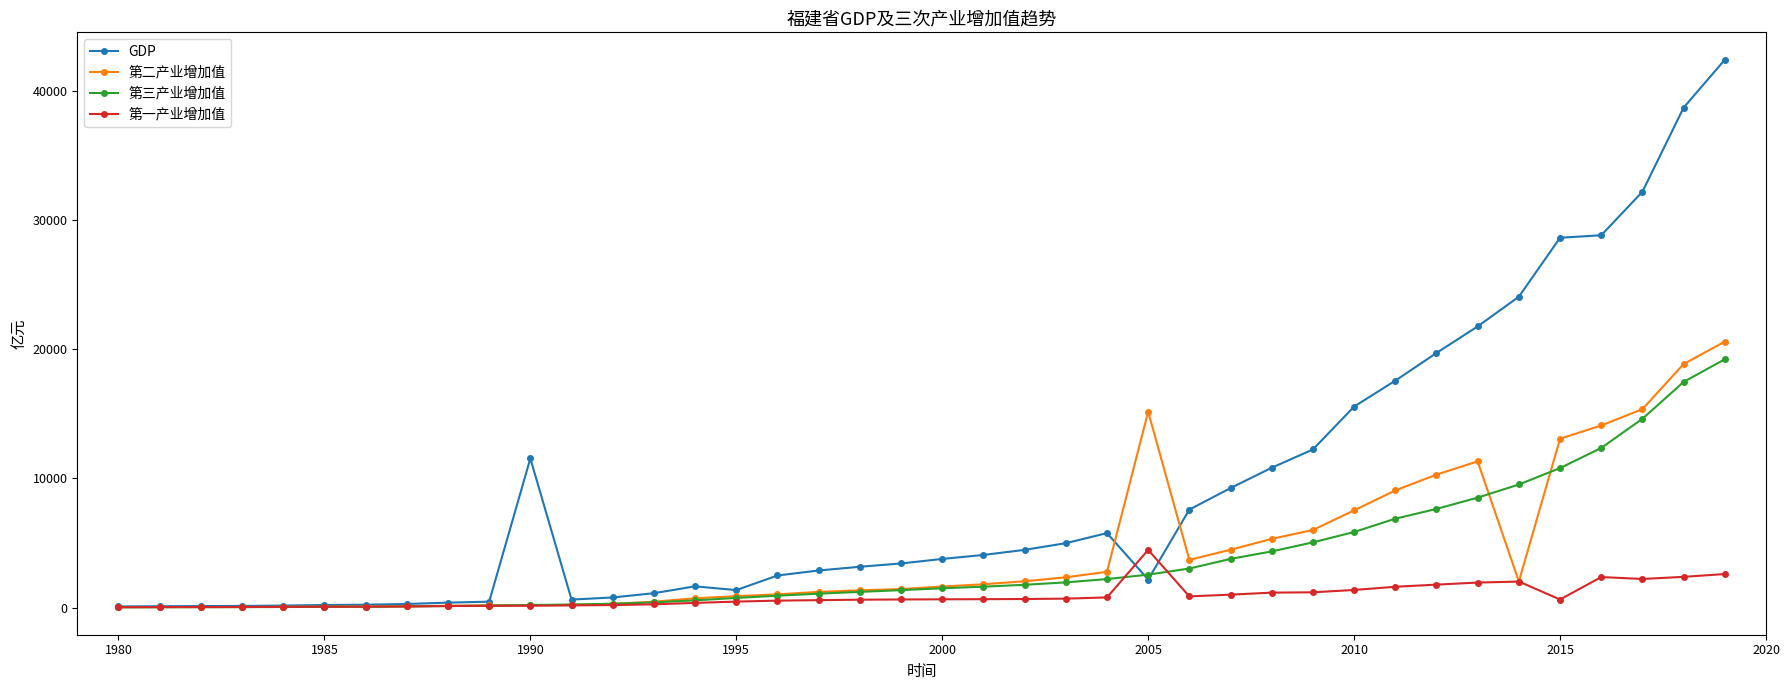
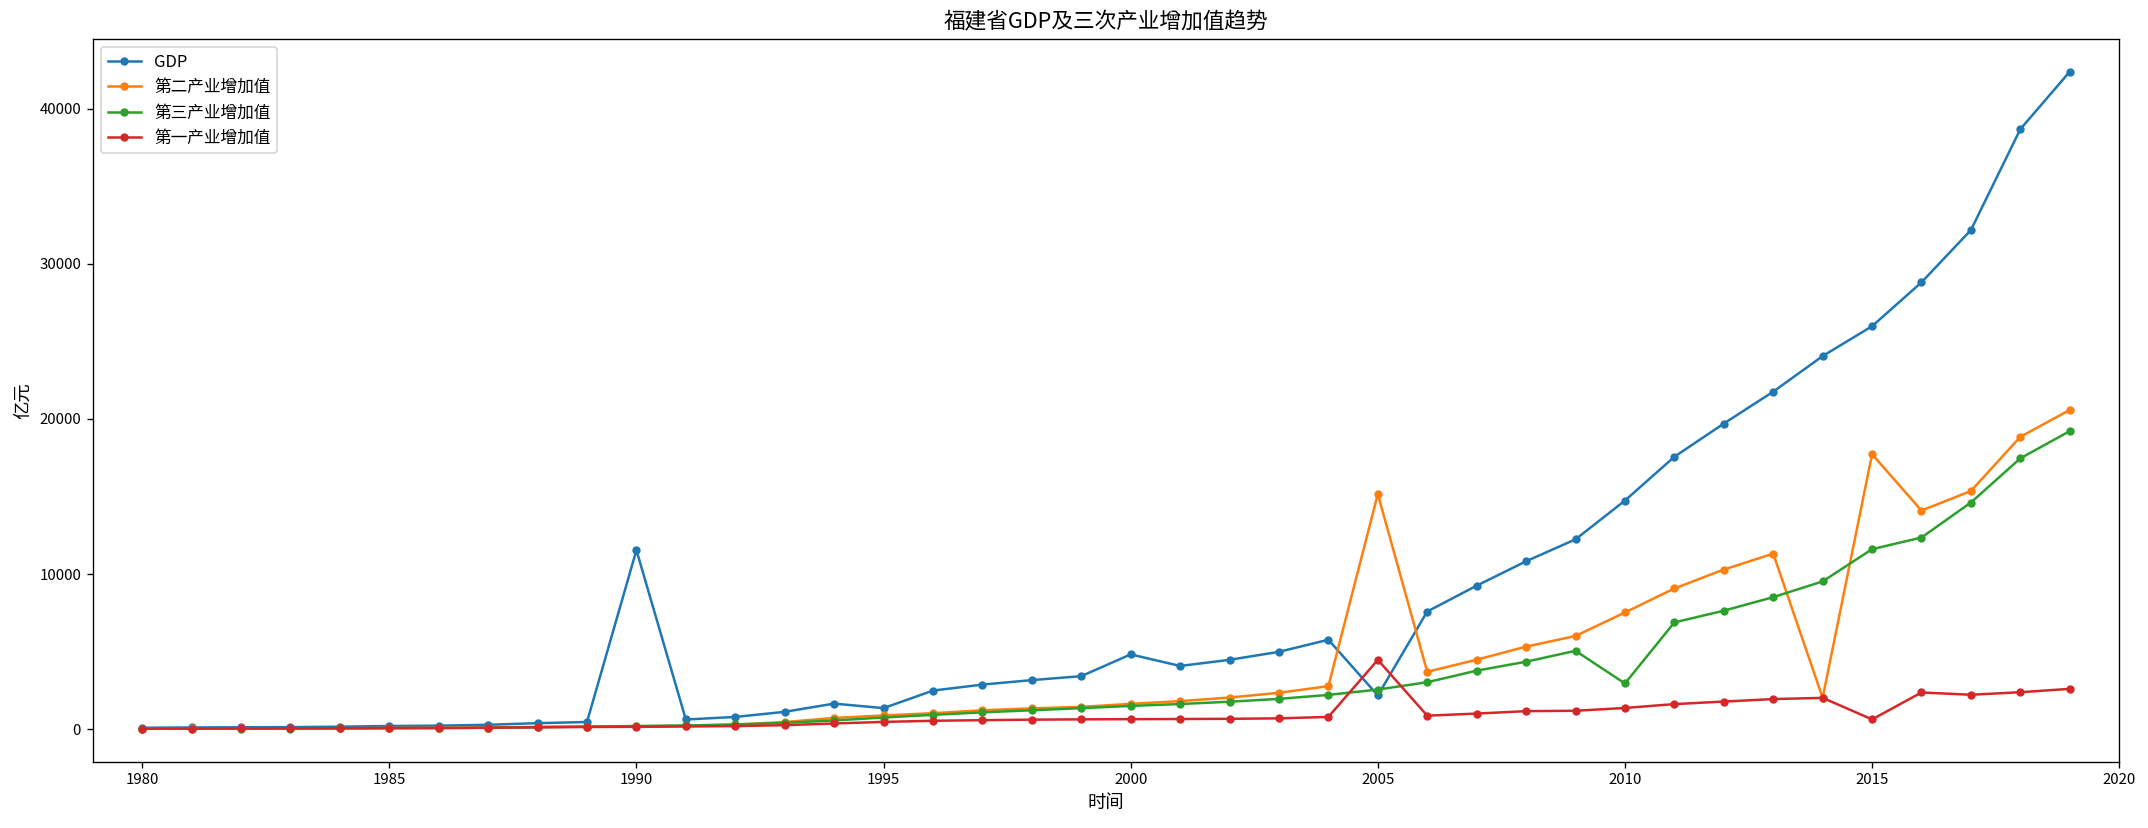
  {
    "GDP": {
      "1990": 11500,
      "1995": 1400,
-     "2000": 3800,
+     "2000": 4800,
      "2005": 2200,
-     "2010": 15600,
-     "2015": 28600
+     "2010": 14700,
+     "2015": 26000
    },
    "第二产业增加值": {
      "2005": 15200,
      "2010": 7500,
-     "2015": 13100
+     "2015": 17700
    },
    "第三产业增加值": {
      "2005": 2600,
-     "2010": 5900,
-     "2015": 10800
+     "2010": 2900,
+     "2015": 11600
    },
    "第一产业增加值": {
      "1995": 500,
      "2000": 600,
      "2005": 4500,
      "2010": 1400,
      "2015": 600
    }
  }
